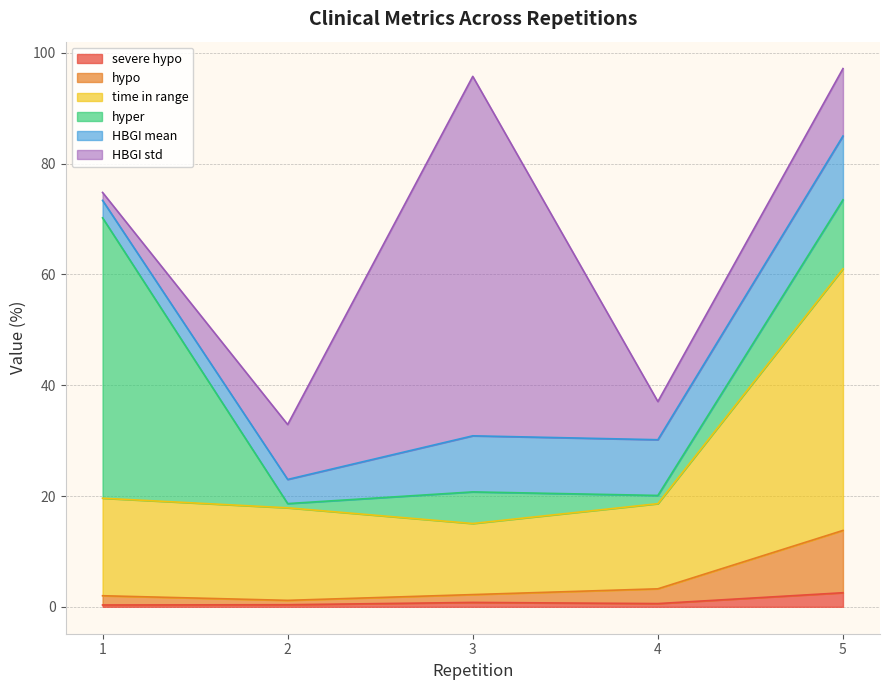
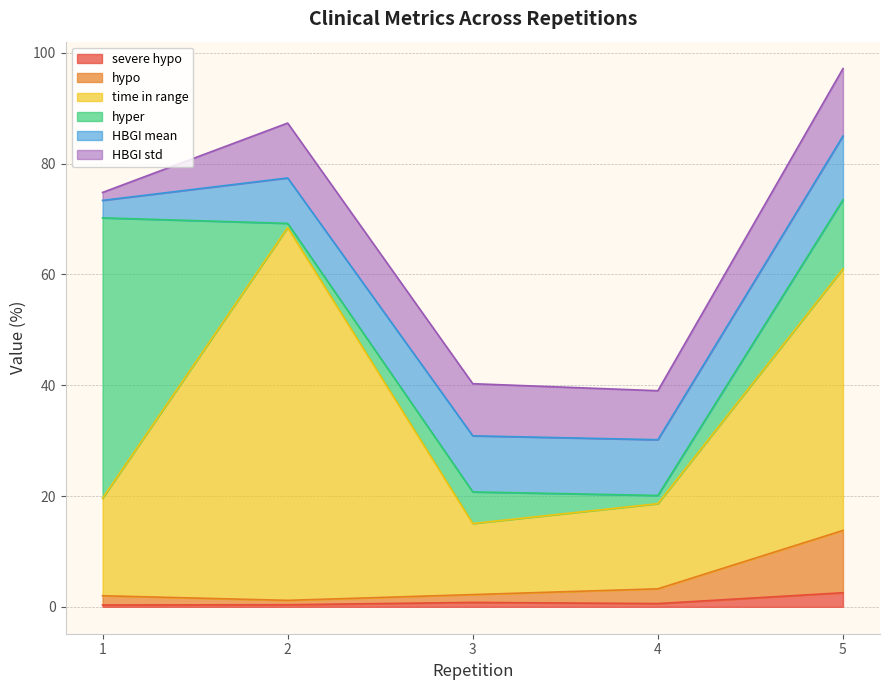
  {
    "time in range": {
      "1": 18,
-     "2": 17,
+     "2": 67,
      "3": 13,
      "4": 15,
      "5": 47
    },
    "hyper": {
      "1": 51,
      "2": 1,
      "3": 6,
      "4": 1,
      "5": 12
    },
    "HBGI mean": {
      "1": 3,
-     "2": 4,
+     "2": 8,
      "3": 10,
      "4": 10,
      "5": 12
    },
    "HBGI std": {
      "1": 1,
      "2": 10,
-     "3": 65,
-     "4": 7,
+     "3": 9,
+     "4": 9,
      "5": 12
    }
  }
